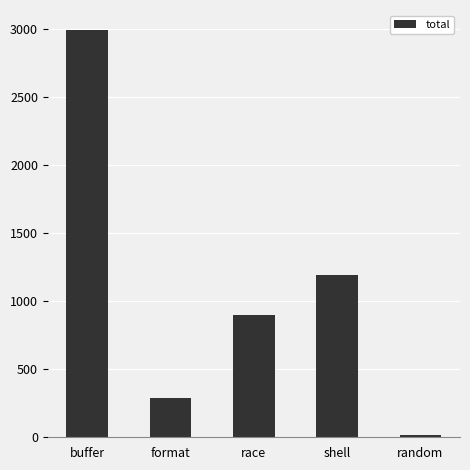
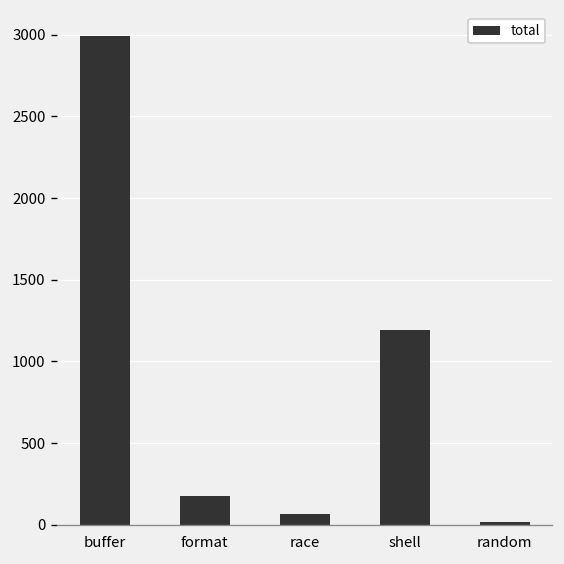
  {
    "buffer": 2990,
-   "format": 290,
-   "race": 900,
+   "format": 170,
+   "race": 70,
    "shell": 1190
  }
